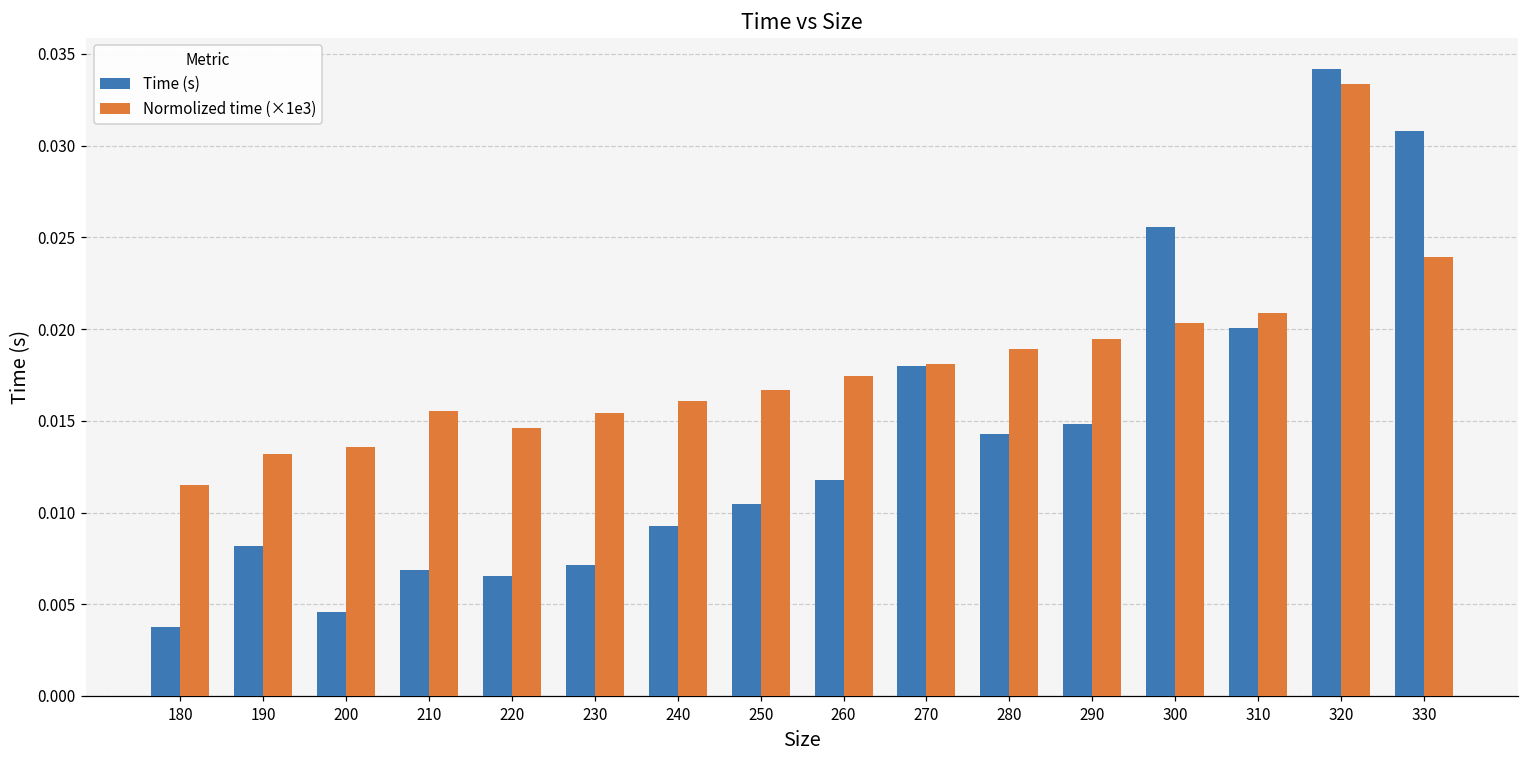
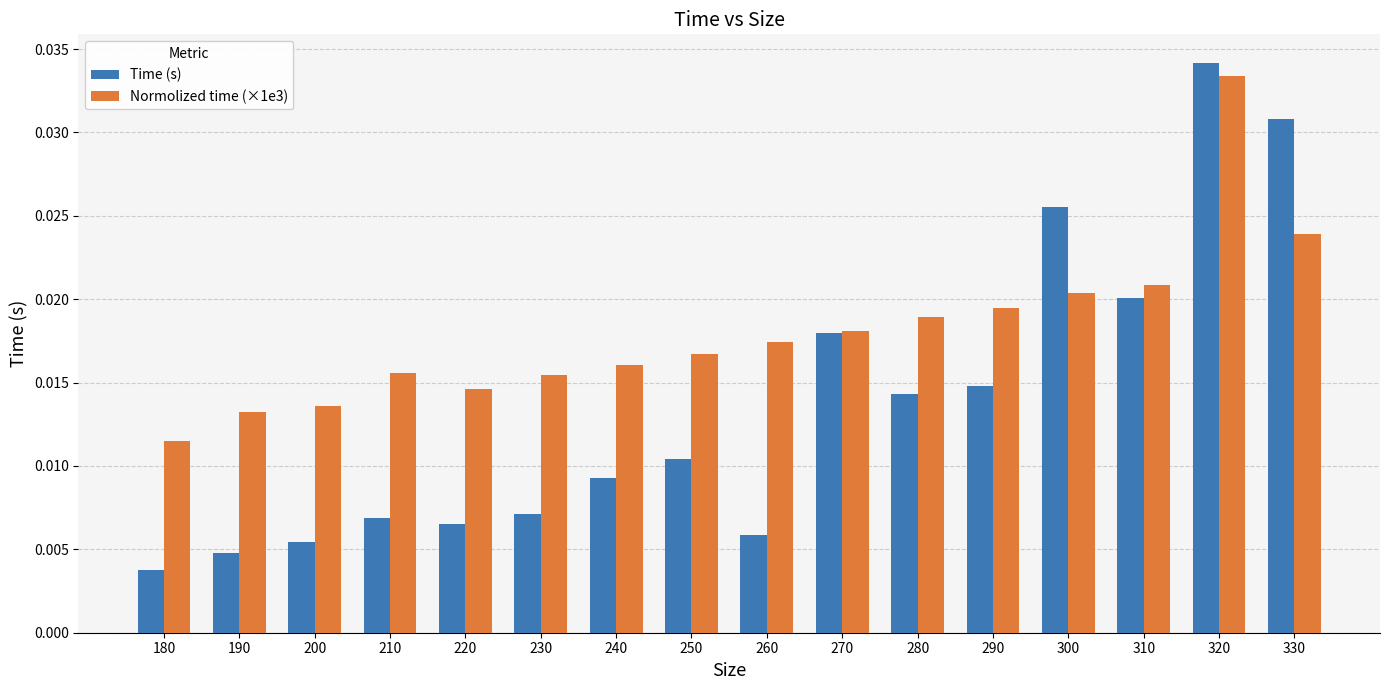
  {
    "Time (s)": {
      "180": 0.0037,
-     "190": 0.0082,
-     "200": 0.0046,
+     "190": 0.0048,
+     "200": 0.0054,
      "210": 0.0069,
      "220": 0.0065,
      "230": 0.0071,
      "240": 0.0093,
      "250": 0.0104,
-     "260": 0.0118,
+     "260": 0.0059,
      "270": 0.0180,
      "280": 0.0143,
      "290": 0.0148,
      "300": 0.0255,
      "310": 0.0201,
      "320": 0.0342,
      "330": 0.0308
    },
    "Normolized time (×1e3)": {
      "180": 0.0115,
      "190": 0.0132,
      "200": 0.0136,
      "210": 0.0155,
      "220": 0.0146,
      "230": 0.0154,
      "240": 0.0161,
      "250": 0.0167,
      "260": 0.0174,
      "270": 0.0181,
      "280": 0.0189,
      "290": 0.0195,
      "300": 0.0204,
      "310": 0.0209,
      "320": 0.0334,
      "330": 0.0239
    }
  }
